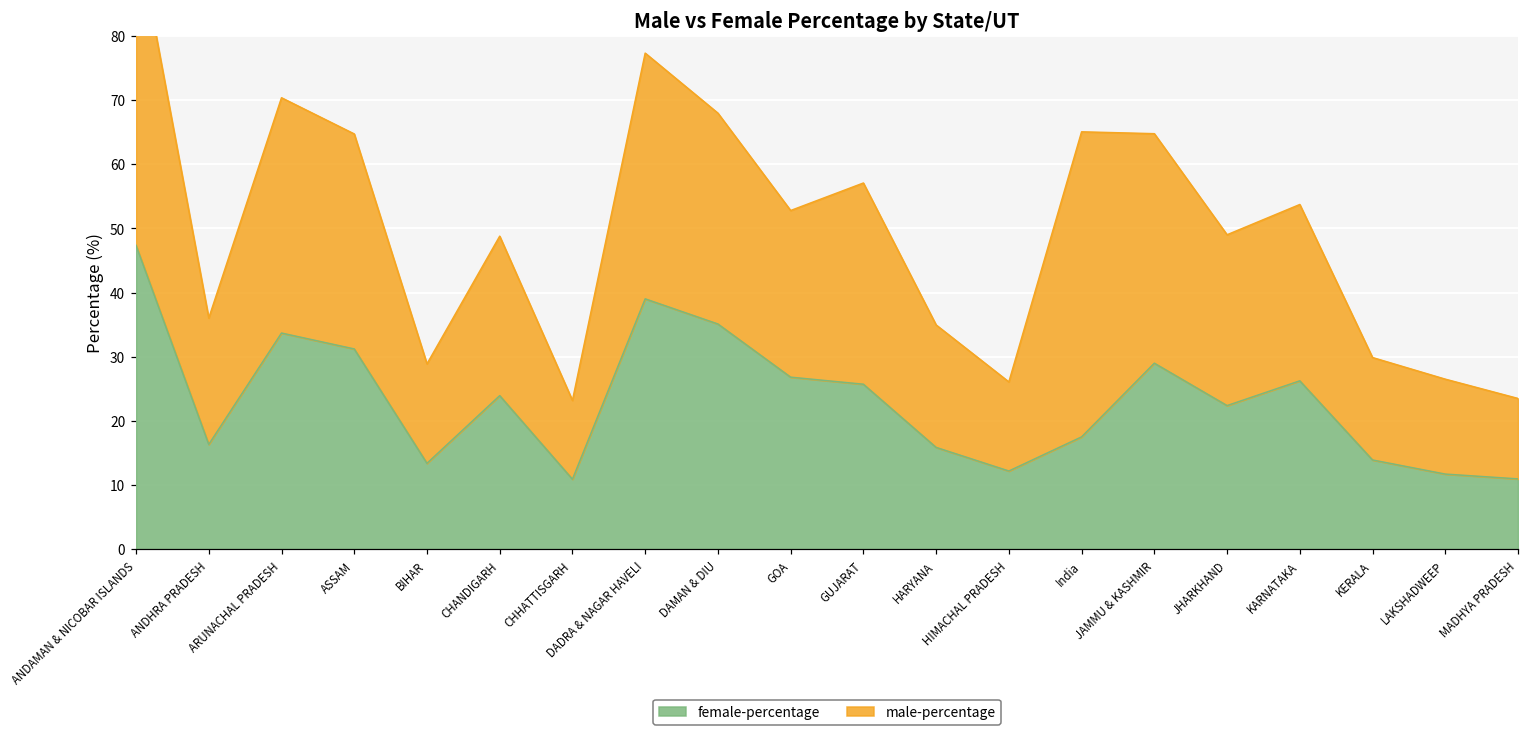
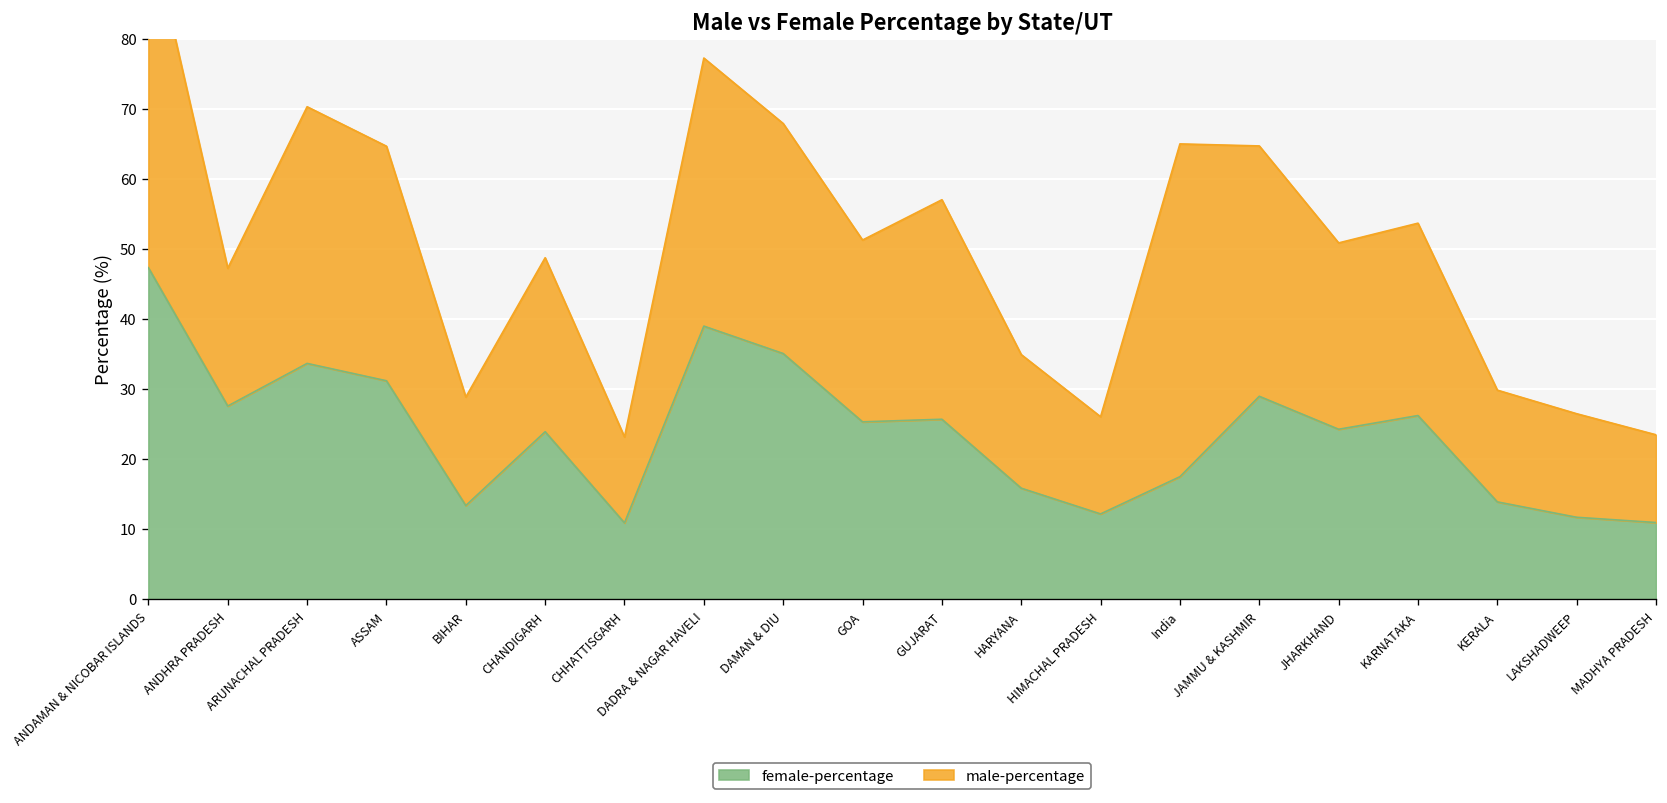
  {
    "female-percentage": {
      "ANDAMAN & NICOBAR ISLANDS": 47,
-     "ANDHRA PRADESH": 16,
+     "ANDHRA PRADESH": 28,
      "ARUNACHAL PRADESH": 34,
      "ASSAM": 31,
      "BIHAR": 13,
      "CHANDIGARH": 24,
      "CHHATTISGARH": 11,
      "DADRA & NAGAR HAVELI": 39,
      "DAMAN & DIU": 35,
-     "GOA": 27,
+     "GOA": 25,
      "GUJARAT": 26,
      "HARYANA": 16,
      "HIMACHAL PRADESH": 12,
      "India": 18,
      "JAMMU & KASHMIR": 29,
-     "JHARKHAND": 22,
+     "JHARKHAND": 24,
      "KARNATAKA": 26,
      "KERALA": 14,
      "LAKSHADWEEP": 12,
      "MADHYA PRADESH": 11
    },
    "male-percentage": {
      "ANDHRA PRADESH": 20,
      "ARUNACHAL PRADESH": 37,
      "ASSAM": 34,
      "BIHAR": 16,
      "CHANDIGARH": 25,
      "CHHATTISGARH": 12,
      "DADRA & NAGAR HAVELI": 38,
      "DAMAN & DIU": 33,
      "GOA": 26,
      "GUJARAT": 31,
      "HARYANA": 19,
      "HIMACHAL PRADESH": 14,
      "India": 48,
      "JAMMU & KASHMIR": 36,
      "JHARKHAND": 27,
      "KARNATAKA": 27,
      "KERALA": 16,
      "LAKSHADWEEP": 15,
      "MADHYA PRADESH": 13
    }
  }
